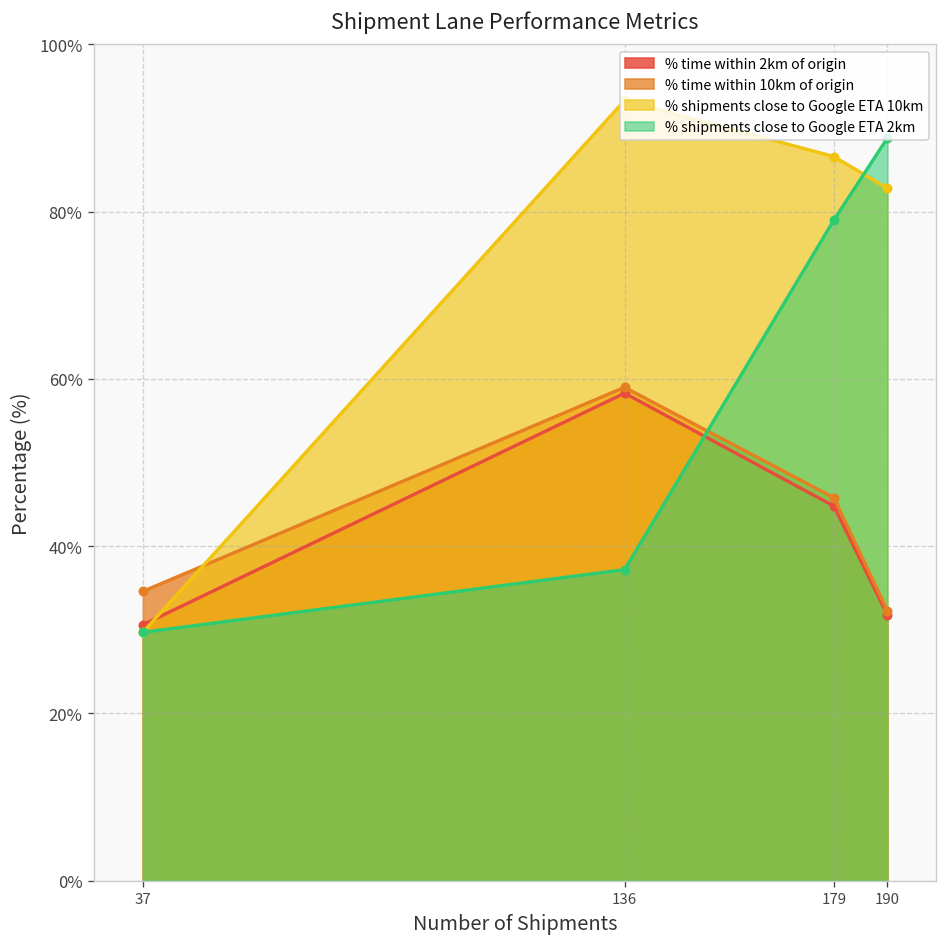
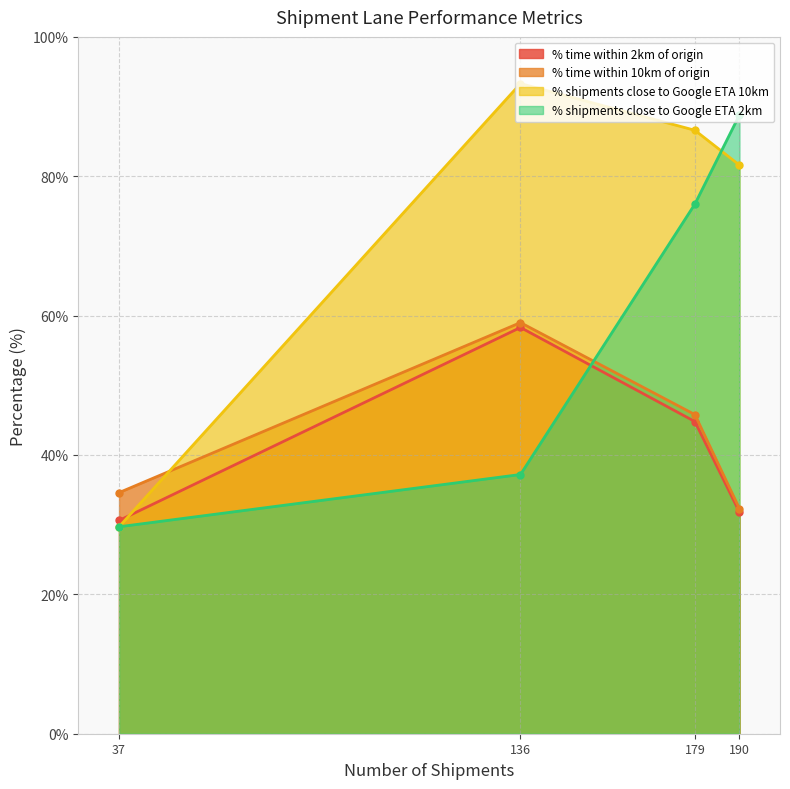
  {
    "% shipments close to Google ETA 10km": {
      "179": "87%",
-     "190": "83%"
+     "190": "82%"
    },
    "% shipments close to Google ETA 2km": {
      "136": "37%",
-     "179": "79%"
+     "179": "76%"
    }
  }
